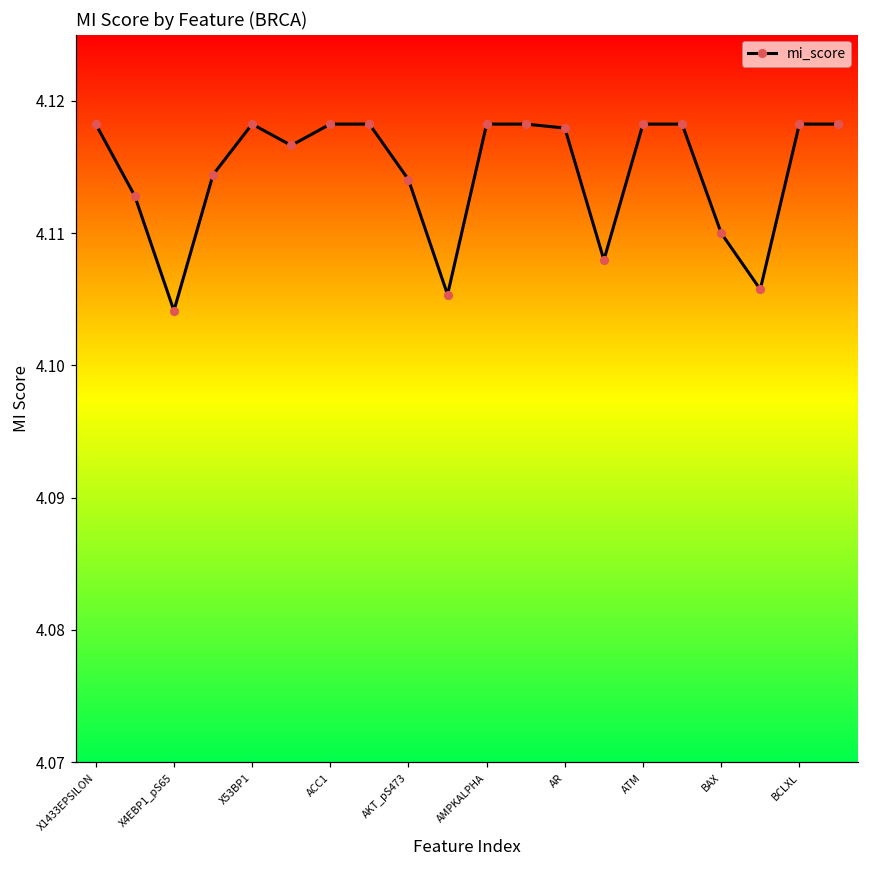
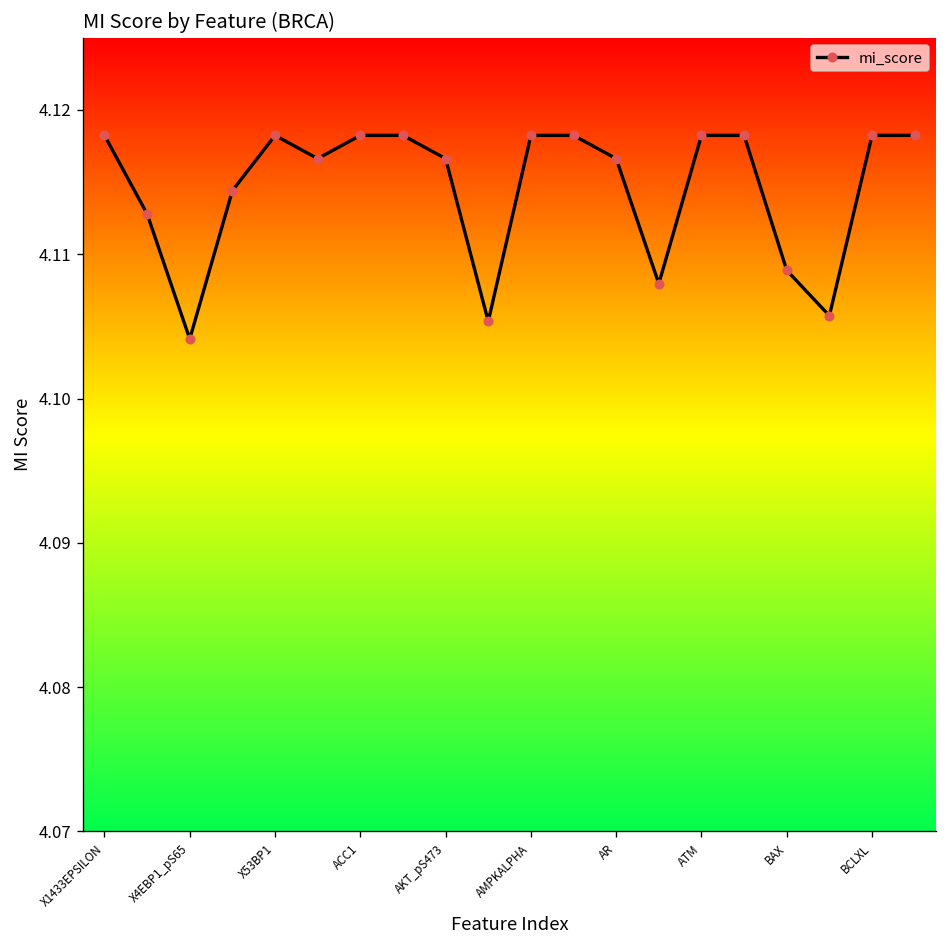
  {
    "X1433EPSILON": 4.1182,
    "X4EBP1_pS65": 4.1041,
    "X53BP1": 4.1182,
    "ACC1": 4.1182,
-   "AKT_pS473": 4.1140,
+   "AKT_pS473": 4.1166,
    "AMPKALPHA": 4.1182,
-   "AR": 4.1179,
+   "AR": 4.1166,
    "ATM": 4.1182,
-   "BAX": 4.1100,
+   "BAX": 4.1089,
    "BCLXL": 4.1182
  }
